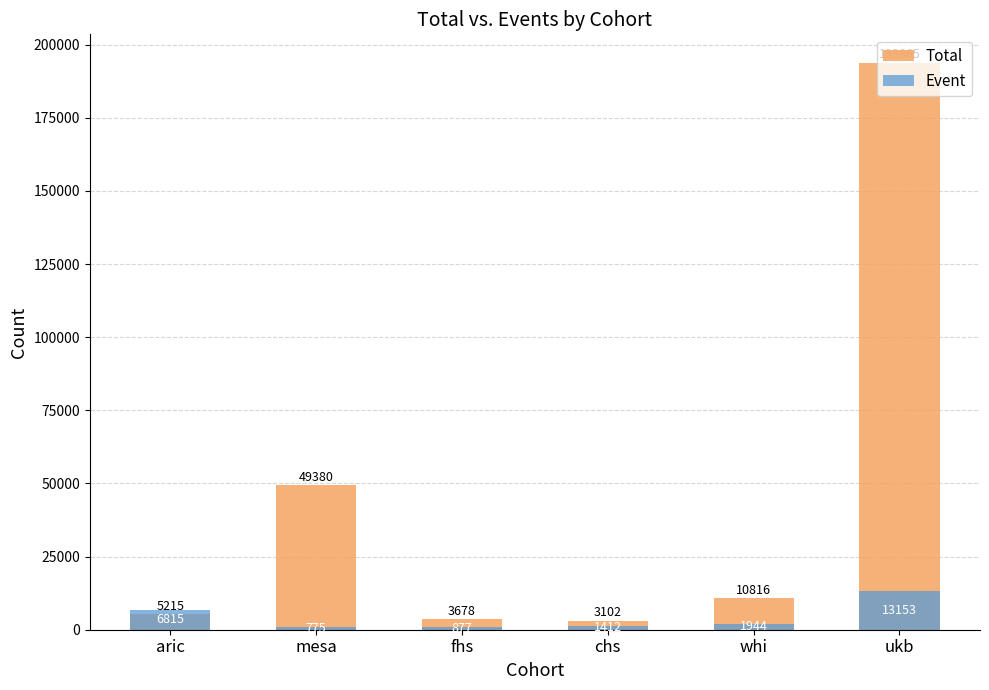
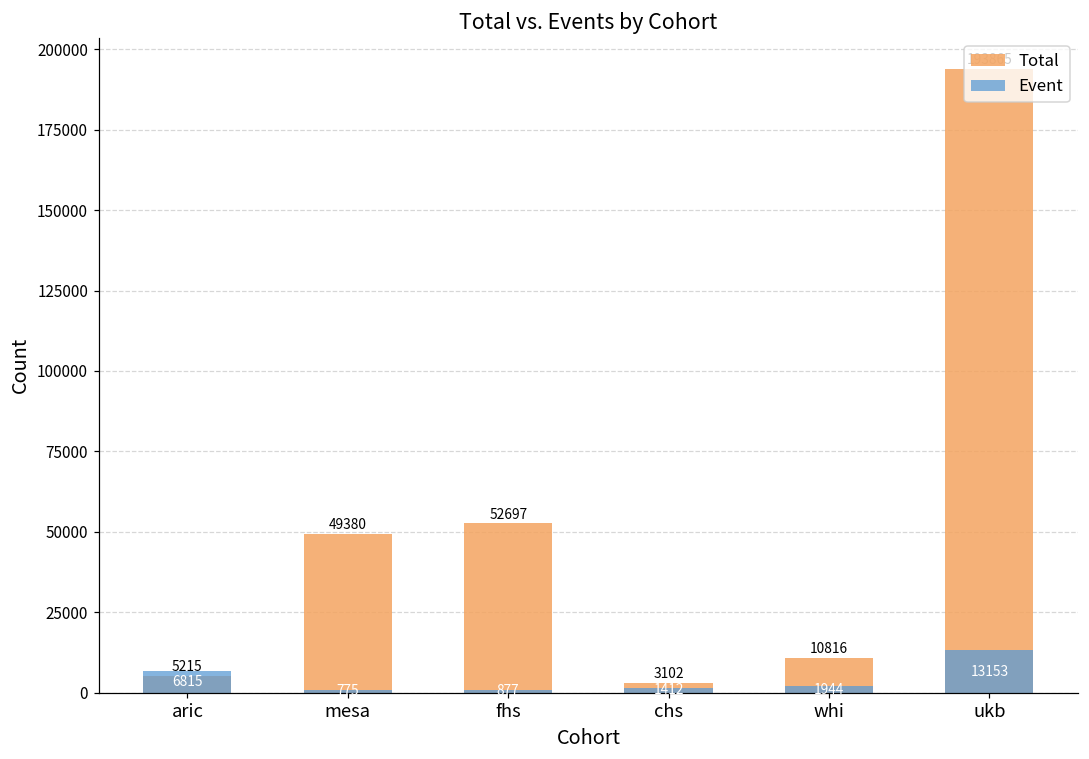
  {
    "Total": {
      "mesa": 49380,
-     "fhs": 3678,
+     "fhs": 52697,
      "chs": 3102,
      "whi": 10816
    },
    "Event": {
      "aric": 6815
    }
  }
